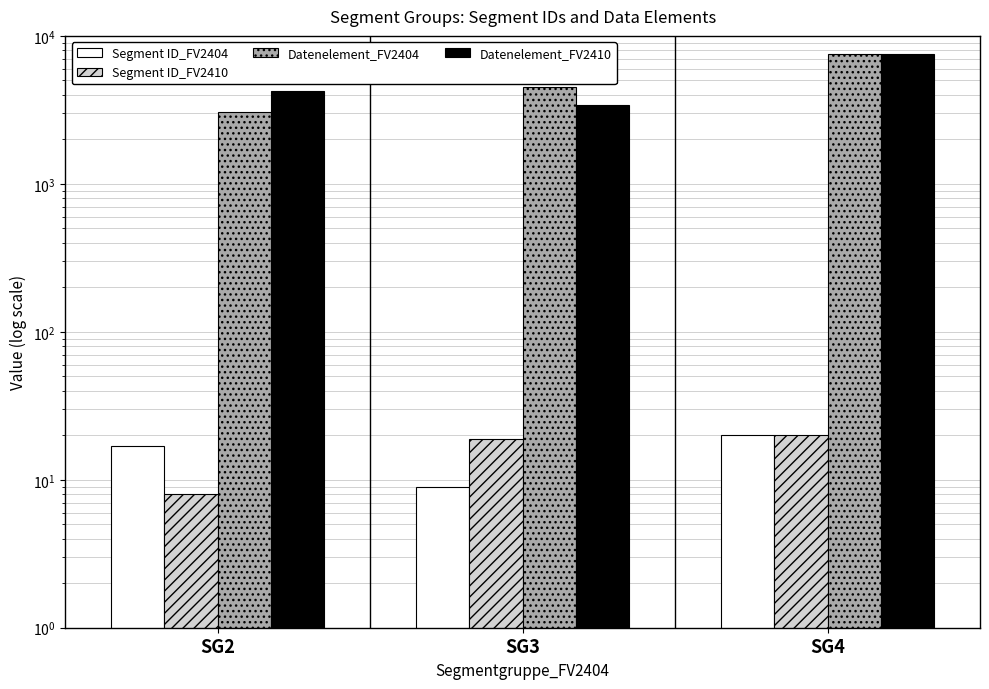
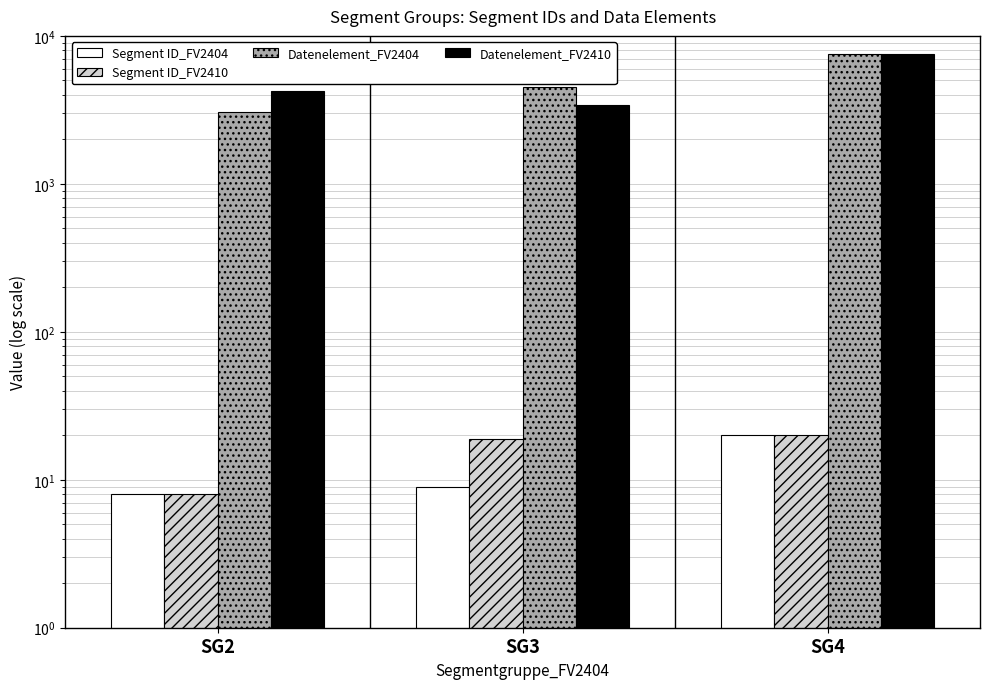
  {
    "Segment ID_FV2404": {
-     "SG2": 17,
+     "SG2": 8,
      "SG3": 9,
      "SG4": 20
    },
    "Segment ID_FV2410": {
      "SG2": 8,
      "SG3": 19,
      "SG4": 20
    },
    "Datenelement_FV2404": {
      "SG2": 3000,
      "SG3": 4500,
      "SG4": 7000
    },
    "Datenelement_FV2410": {
      "SG2": 4200,
      "SG3": 3400,
      "SG4": 7000
    }
  }
